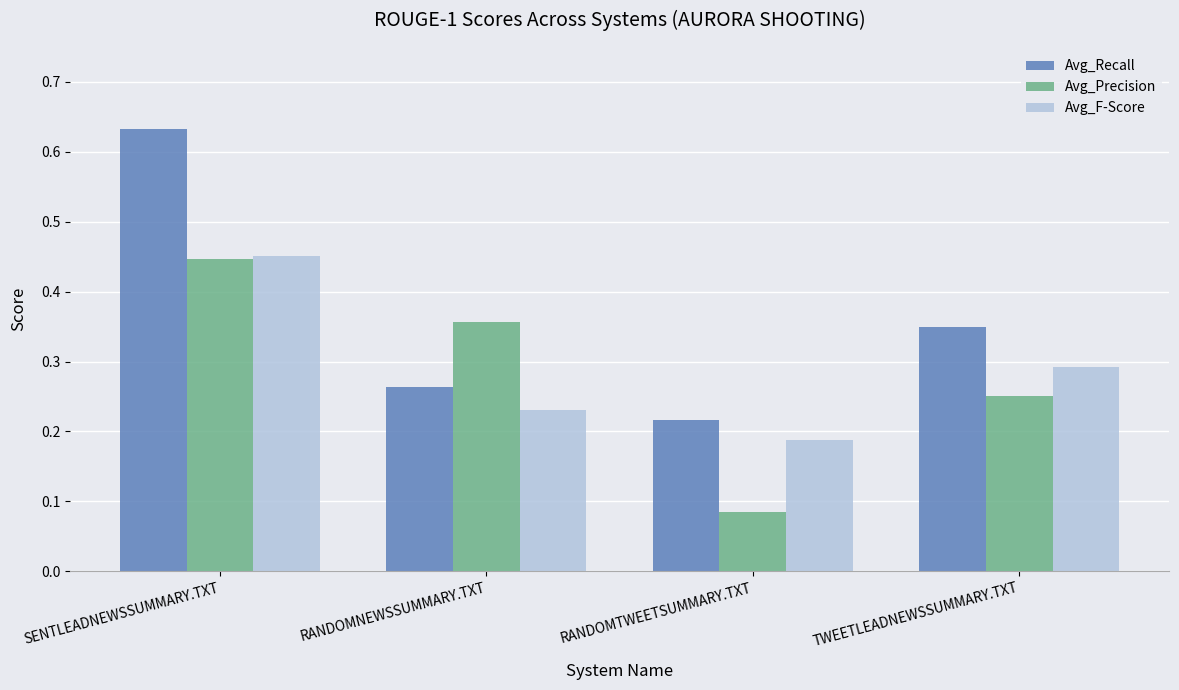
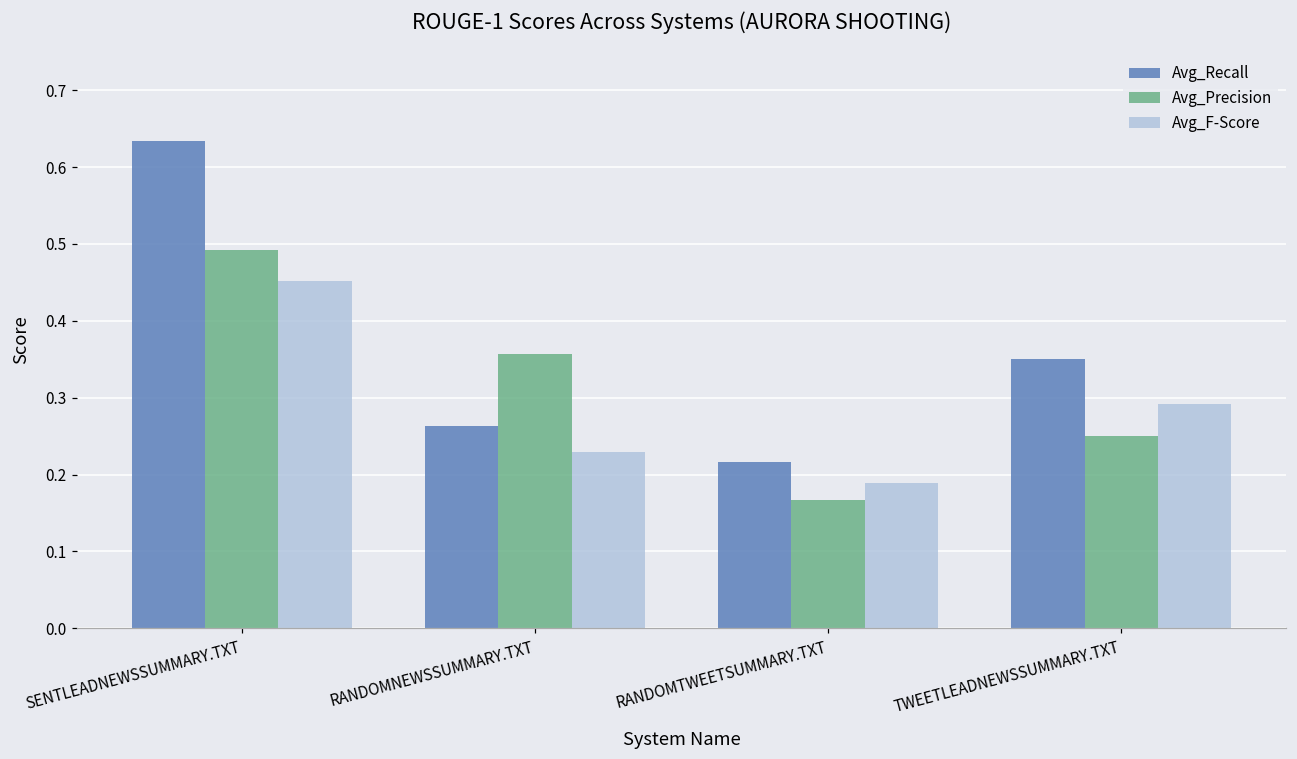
  {
    "Avg_Recall": {
      "SENTLEADNEWSSUMMARY.TXT": 0.63,
      "RANDOMNEWSSUMMARY.TXT": 0.26,
      "RANDOMTWEETSUMMARY.TXT": 0.22,
      "TWEETLEADNEWSSUMMARY.TXT": 0.35
    },
    "Avg_Precision": {
-     "SENTLEADNEWSSUMMARY.TXT": 0.45,
+     "SENTLEADNEWSSUMMARY.TXT": 0.49,
      "RANDOMNEWSSUMMARY.TXT": 0.36,
-     "RANDOMTWEETSUMMARY.TXT": 0.09,
+     "RANDOMTWEETSUMMARY.TXT": 0.17,
      "TWEETLEADNEWSSUMMARY.TXT": 0.25
    },
    "Avg_F-Score": {
      "SENTLEADNEWSSUMMARY.TXT": 0.45,
      "RANDOMNEWSSUMMARY.TXT": 0.23,
      "RANDOMTWEETSUMMARY.TXT": 0.19,
      "TWEETLEADNEWSSUMMARY.TXT": 0.29
    }
  }
